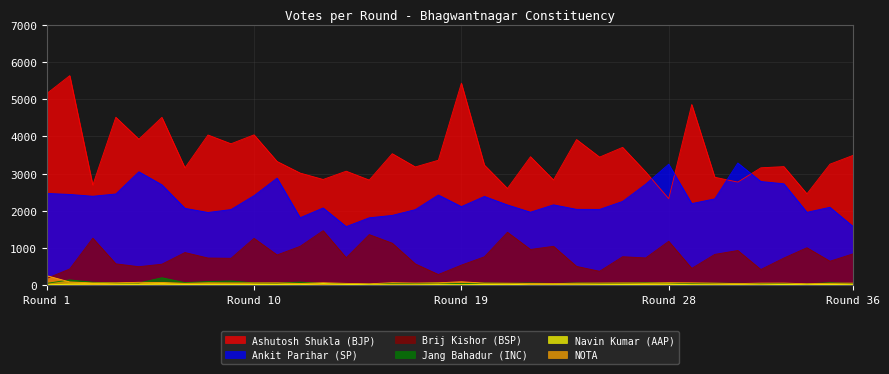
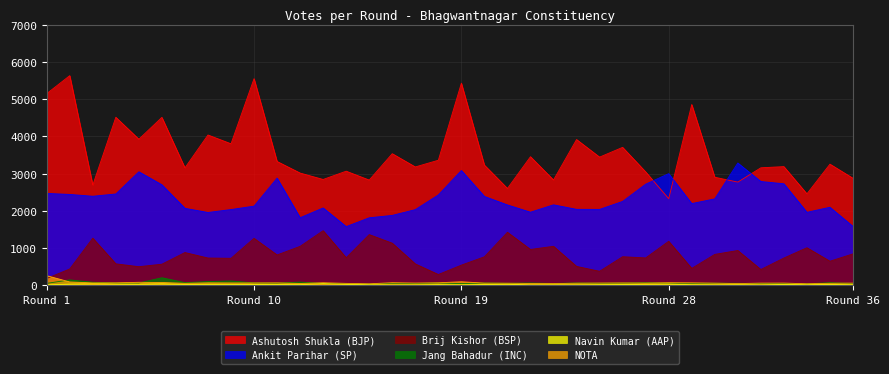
  {
    "Ashutosh Shukla (BJP)": {
      "Round 1": 5100,
-     "Round 10": 4000,
+     "Round 10": 5600,
      "Round 19": 5400,
      "Round 28": 2300,
-     "Round 36": 3500
+     "Round 36": 2900
    },
    "Ankit Parihar (SP)": {
      "Round 1": 2500,
-     "Round 10": 2400,
-     "Round 19": 2100,
-     "Round 28": 3300,
+     "Round 10": 2100,
+     "Round 19": 3100,
+     "Round 28": 3000,
      "Round 36": 1600
    },
    "Brij Kishor (BSP)": {
      "Round 1": 200,
      "Round 10": 1300,
      "Round 19": 500,
      "Round 28": 1200,
      "Round 36": 800
    },
    "NOTA": {
      "Round 1": 300
    }
  }
